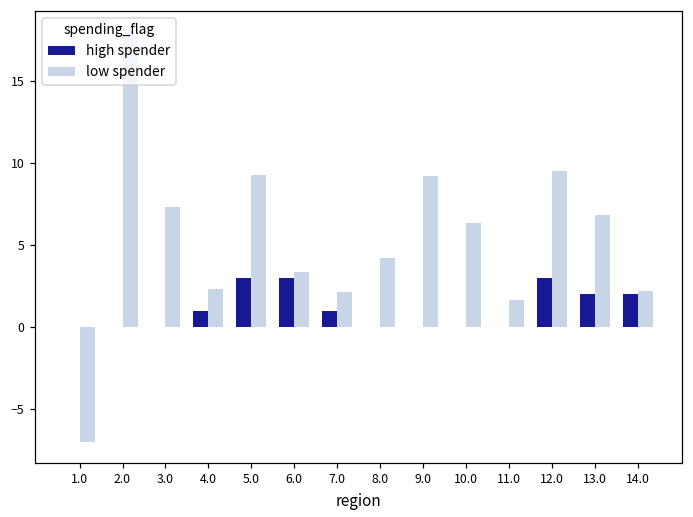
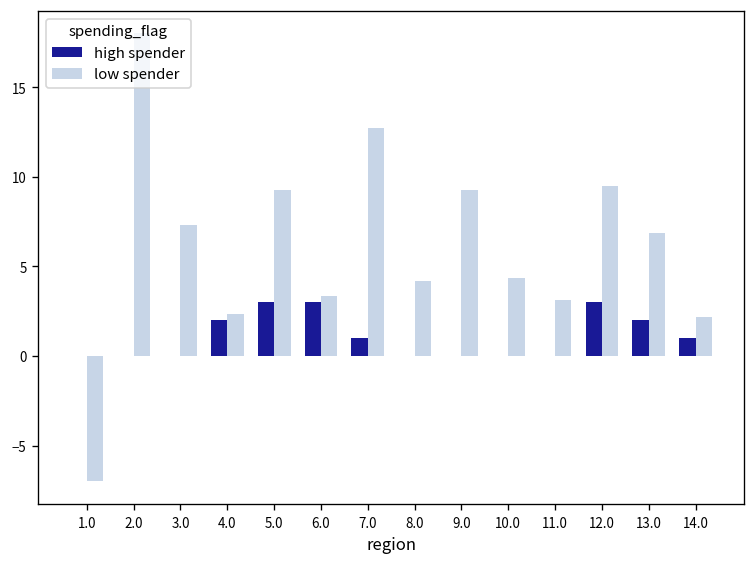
  {
    "high spender": {
      "1.0": 0,
      "2.0": 0,
      "3.0": 0,
-     "4.0": 1,
+     "4.0": 2,
      "5.0": 3,
      "6.0": 3,
      "7.0": 1,
      "8.0": 0,
      "9.0": 0,
      "10.0": 0,
      "11.0": 0,
      "12.0": 3,
      "13.0": 2,
-     "14.0": 2
+     "14.0": 1
    },
    "low spender": {
      "1.0": -7.0,
      "3.0": 7.3,
      "4.0": 2.3,
      "5.0": 9.2,
      "6.0": 3.4,
-     "7.0": 2.1,
+     "7.0": 12.7,
      "8.0": 4.2,
      "9.0": 9.2,
-     "10.0": 6.4,
-     "11.0": 1.6,
+     "10.0": 4.4,
+     "11.0": 3.1,
      "12.0": 9.5,
      "13.0": 6.8,
      "14.0": 2.2
    }
  }
